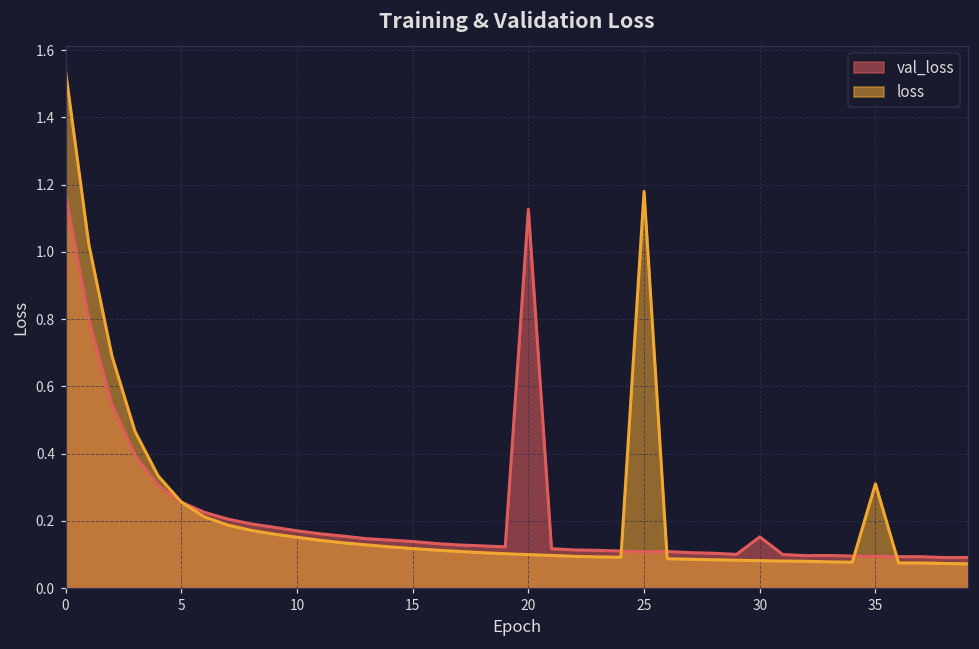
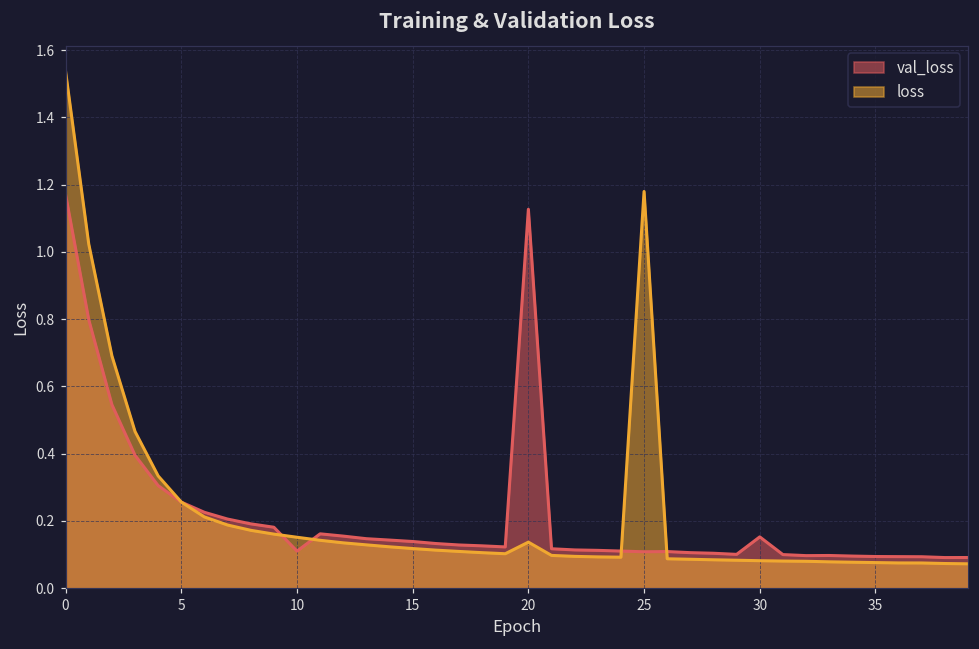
  {
    "val_loss": {
      "0": 1.17,
-     "10": 0.17,
+     "10": 0.11,
      "15": 0.14,
      "20": 1.13,
      "25": 0.11,
      "30": 0.15,
      "35": 0.09
    },
    "loss": {
      "0": 1.54,
      "10": 0.15,
      "15": 0.12,
-     "20": 0.10,
+     "20": 0.14,
      "25": 1.18,
      "30": 0.08,
-     "35": 0.31
+     "35": 0.08
    }
  }
